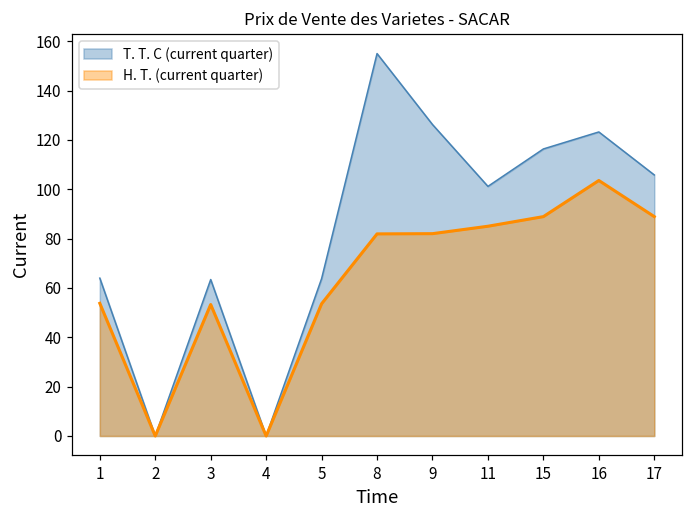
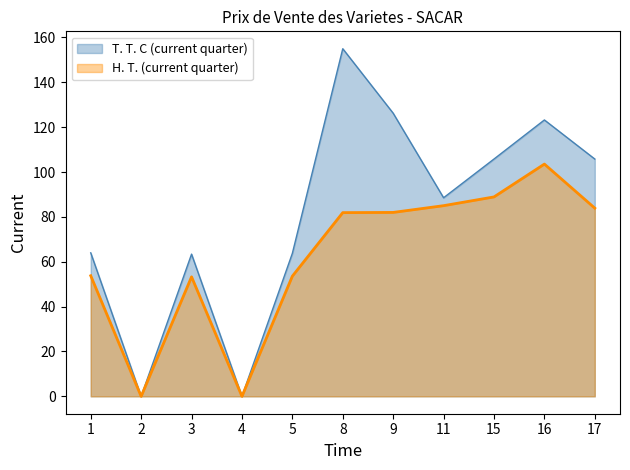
  {
    "T. T. C (current quarter)": {
      "1": 64,
      "3": 63,
      "5": 64,
      "8": 155,
      "9": 126,
-     "11": 101,
-     "15": 116,
+     "11": 89,
+     "15": 106,
      "16": 123,
      "17": 106
    },
    "H. T. (current quarter)": {
      "1": 54,
      "3": 53,
      "5": 54,
      "8": 82,
      "9": 82,
      "11": 85,
      "15": 89,
      "16": 104,
-     "17": 89
+     "17": 84
    }
  }
